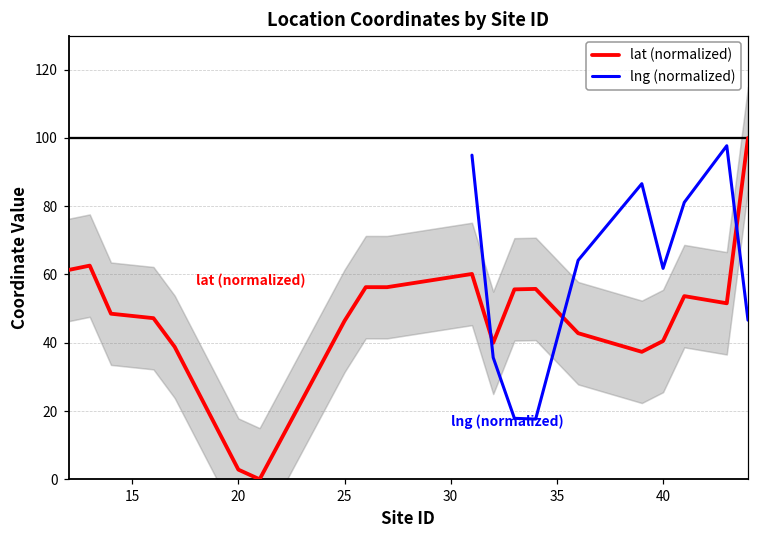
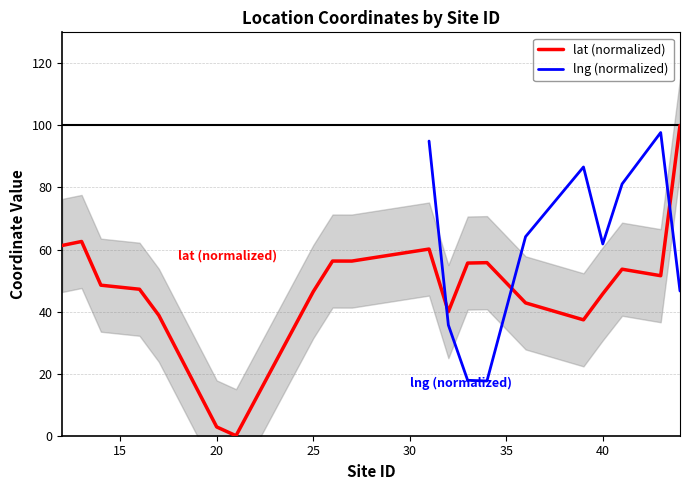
  {
    "lat (normalized)": {
      "20": 3,
      "25": 46,
-     "40": 41
+     "40": 46
    },
    "lng (normalized)": {
      "40": 62
    }
  }
